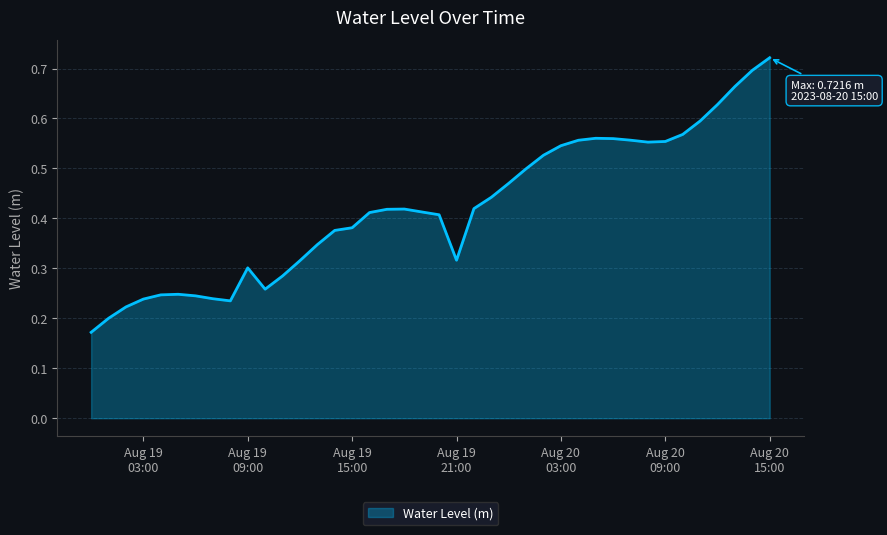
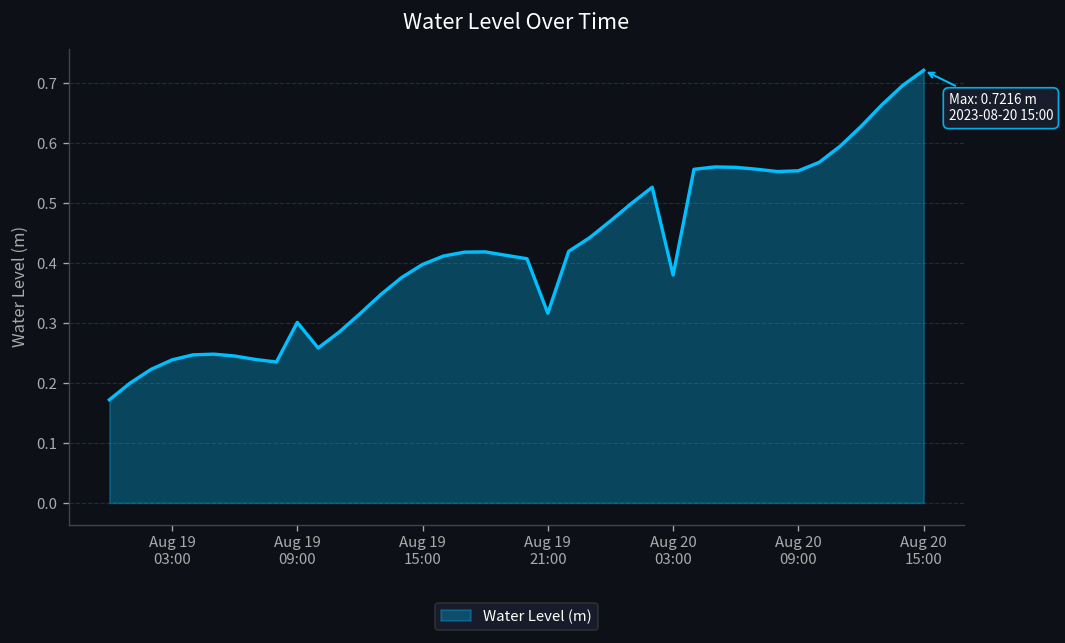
  {
    "Aug 19 03:00": 0.24,
    "Aug 19 09:00": 0.30,
-   "Aug 19 15:00": 0.38,
+   "Aug 19 15:00": 0.40,
    "Aug 19 21:00": 0.32,
-   "Aug 20 03:00": 0.55,
+   "Aug 20 03:00": 0.38,
    "Aug 20 09:00": 0.55
  }
